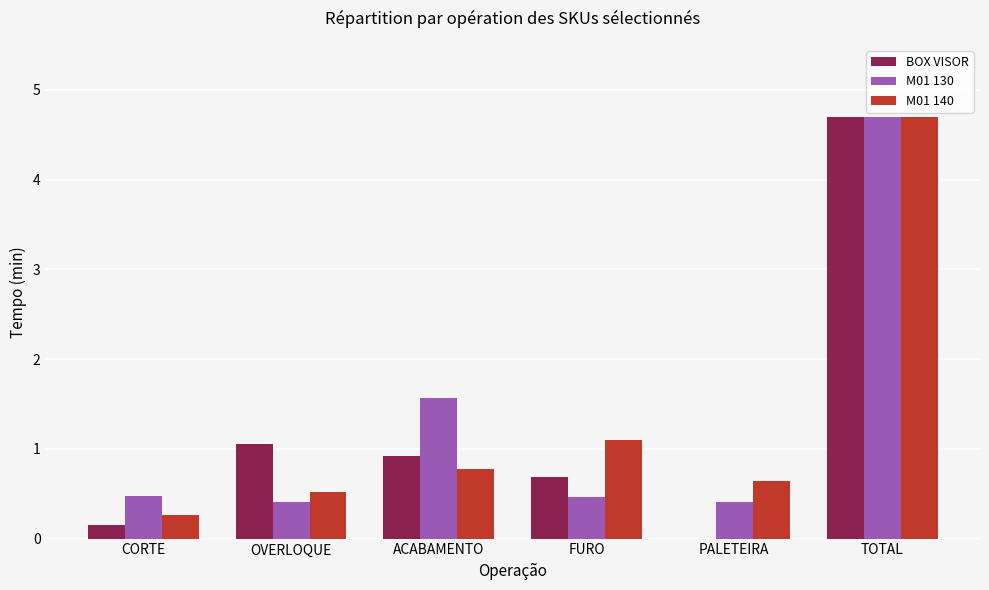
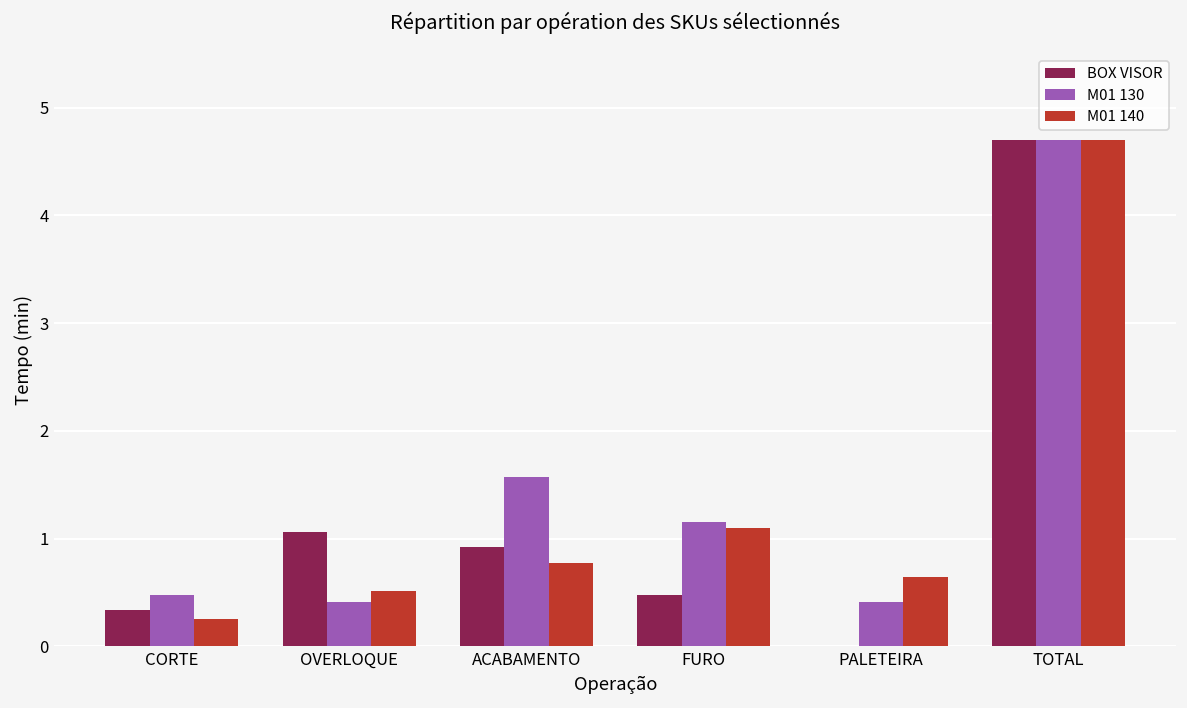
  {
    "BOX VISOR": {
-     "CORTE": 0.1,
+     "CORTE": 0.3,
      "OVERLOQUE": 1.1,
      "ACABAMENTO": 0.9,
-     "FURO": 0.7,
+     "FURO": 0.5,
      "PALETEIRA": 0.0,
      "TOTAL": 4.7
    },
    "M01 130": {
      "CORTE": 0.5,
      "OVERLOQUE": 0.4,
      "ACABAMENTO": 1.6,
-     "FURO": 0.5,
+     "FURO": 1.2,
      "PALETEIRA": 0.4,
      "TOTAL": 4.7
    },
    "M01 140": {
      "CORTE": 0.3,
      "OVERLOQUE": 0.5,
      "ACABAMENTO": 0.8,
      "FURO": 1.1,
      "PALETEIRA": 0.6,
      "TOTAL": 4.7
    }
  }
